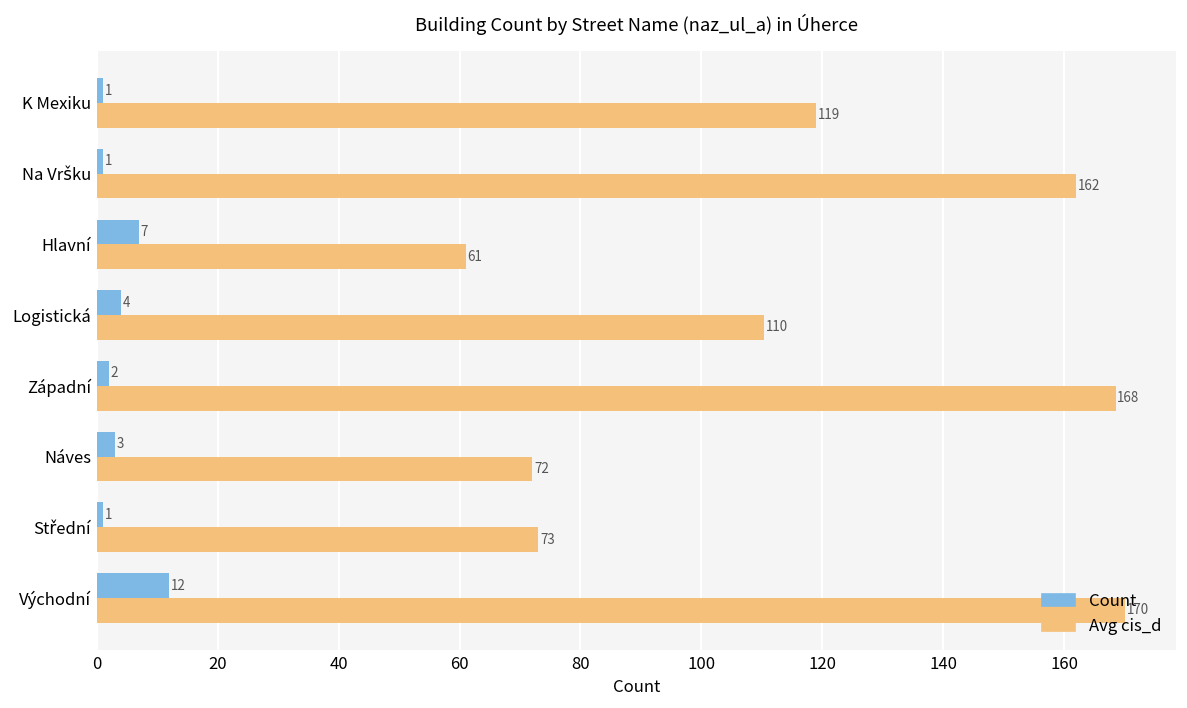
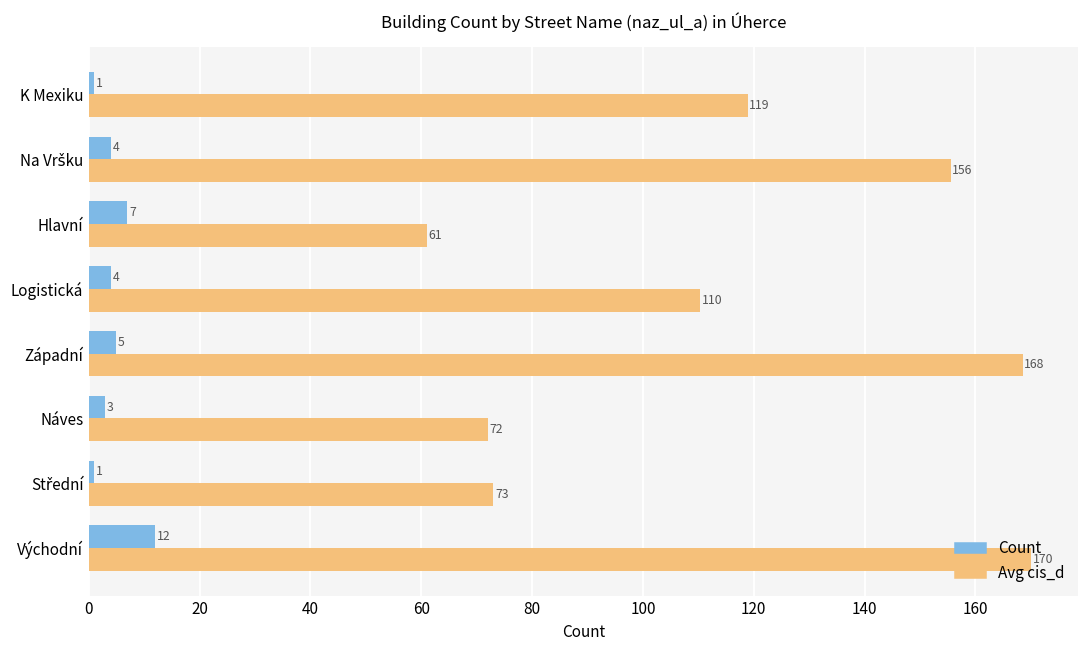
  {
    "Count": {
      "K Mexiku": 1,
-     "Na Vršku": 1,
+     "Na Vršku": 4,
      "Hlavní": 7,
      "Logistická": 4,
-     "Západní": 2,
+     "Západní": 5,
      "Náves": 3,
      "Střední": 1,
      "Východní": 12
    },
    "Avg cis_d": {
      "K Mexiku": 119,
-     "Na Vršku": 162,
+     "Na Vršku": 156,
      "Hlavní": 61,
      "Logistická": 110,
      "Západní": 168,
      "Náves": 72,
      "Střední": 73,
      "Východní": 170
    }
  }
